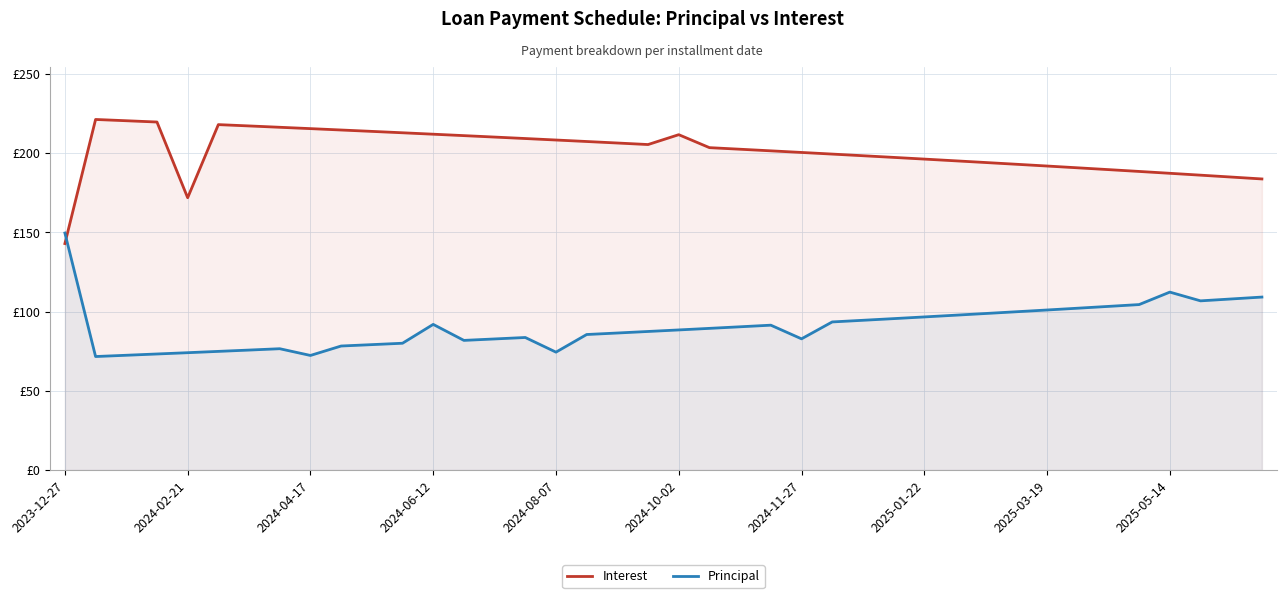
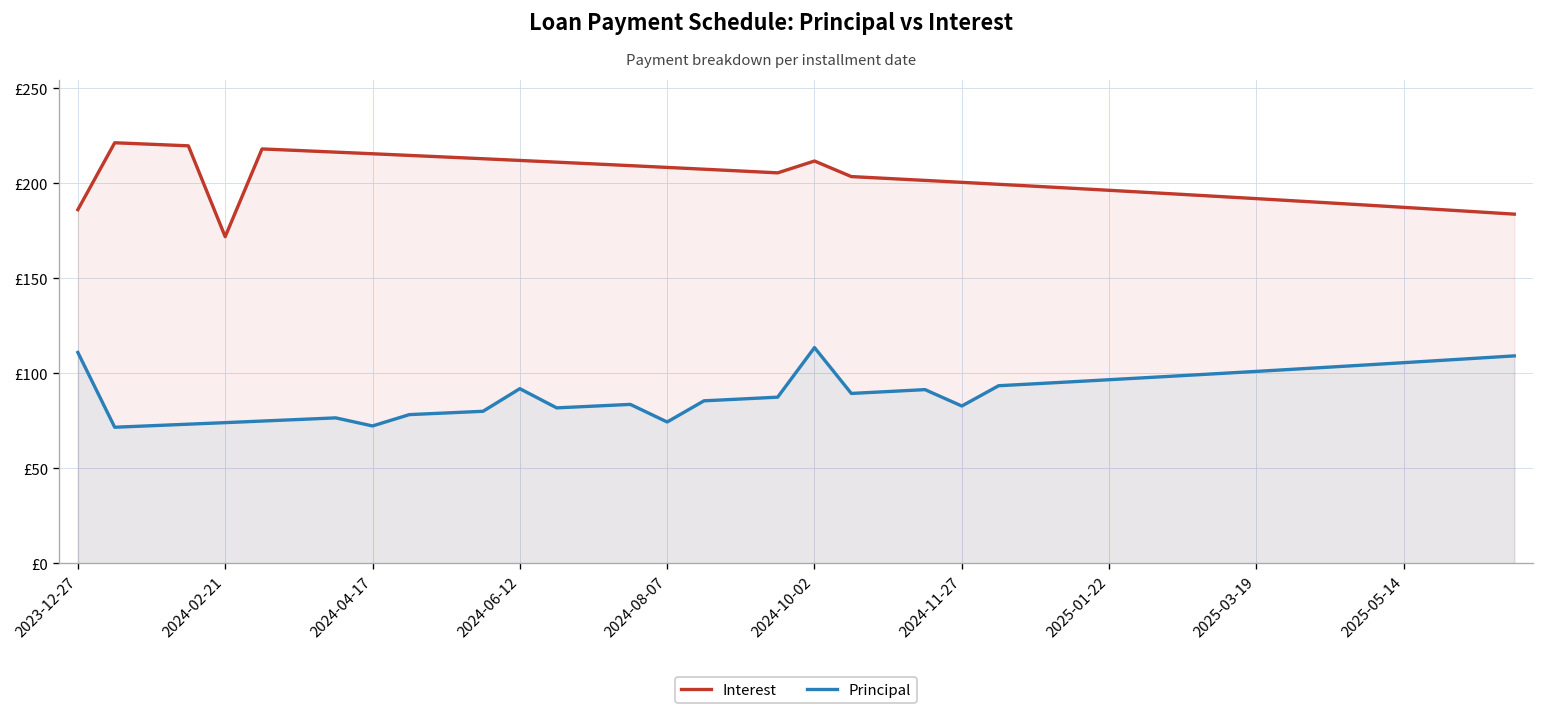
  {
    "Interest": {
-     "2023-12-27": "£143",
+     "2023-12-27": "£186",
      "2024-02-21": "£172",
      "2024-04-17": "£216",
      "2024-06-12": "£212",
      "2024-08-07": "£208",
      "2024-10-02": "£212",
      "2024-11-27": "£201",
      "2025-01-22": "£196",
      "2025-03-19": "£192",
      "2025-05-14": "£187"
    },
    "Principal": {
-     "2023-12-27": "£150",
+     "2023-12-27": "£111",
      "2024-02-21": "£74",
      "2024-04-17": "£72",
      "2024-06-12": "£92",
      "2024-08-07": "£74",
-     "2024-10-02": "£88",
+     "2024-10-02": "£114",
      "2024-11-27": "£83",
      "2025-01-22": "£97",
      "2025-03-19": "£101",
-     "2025-05-14": "£112"
+     "2025-05-14": "£106"
    }
  }
